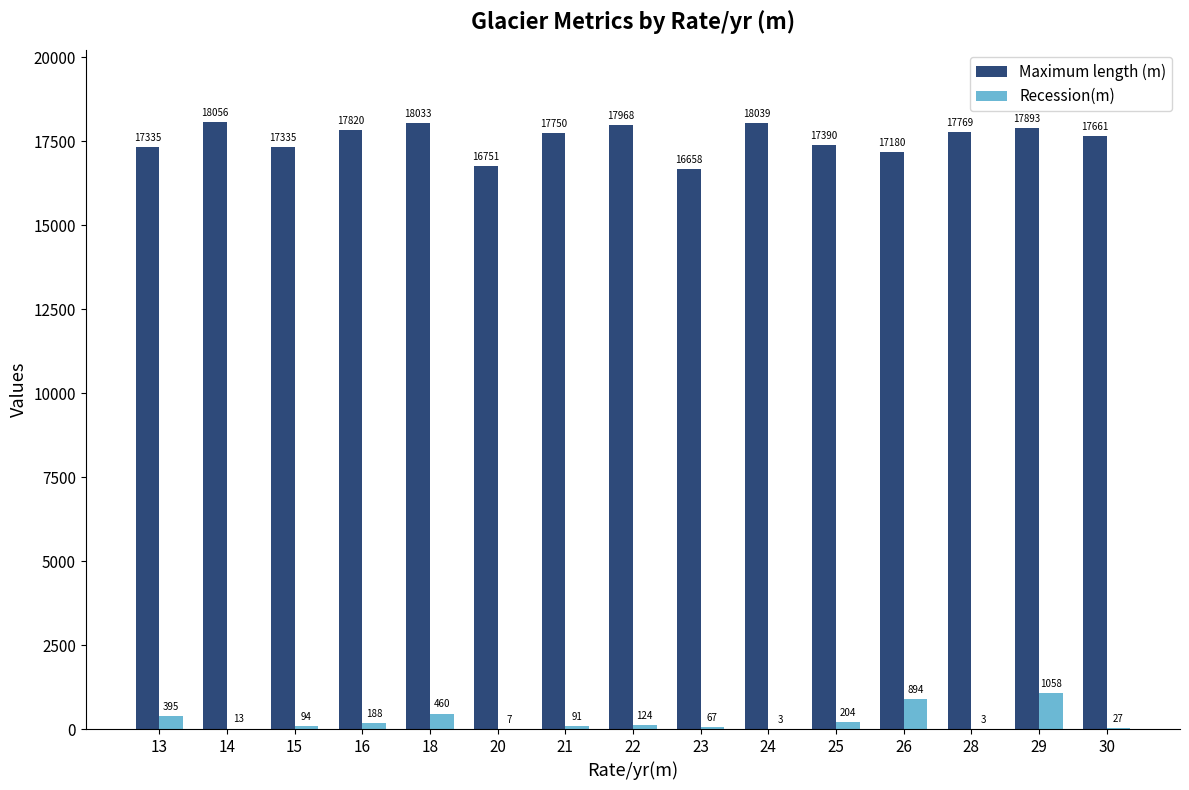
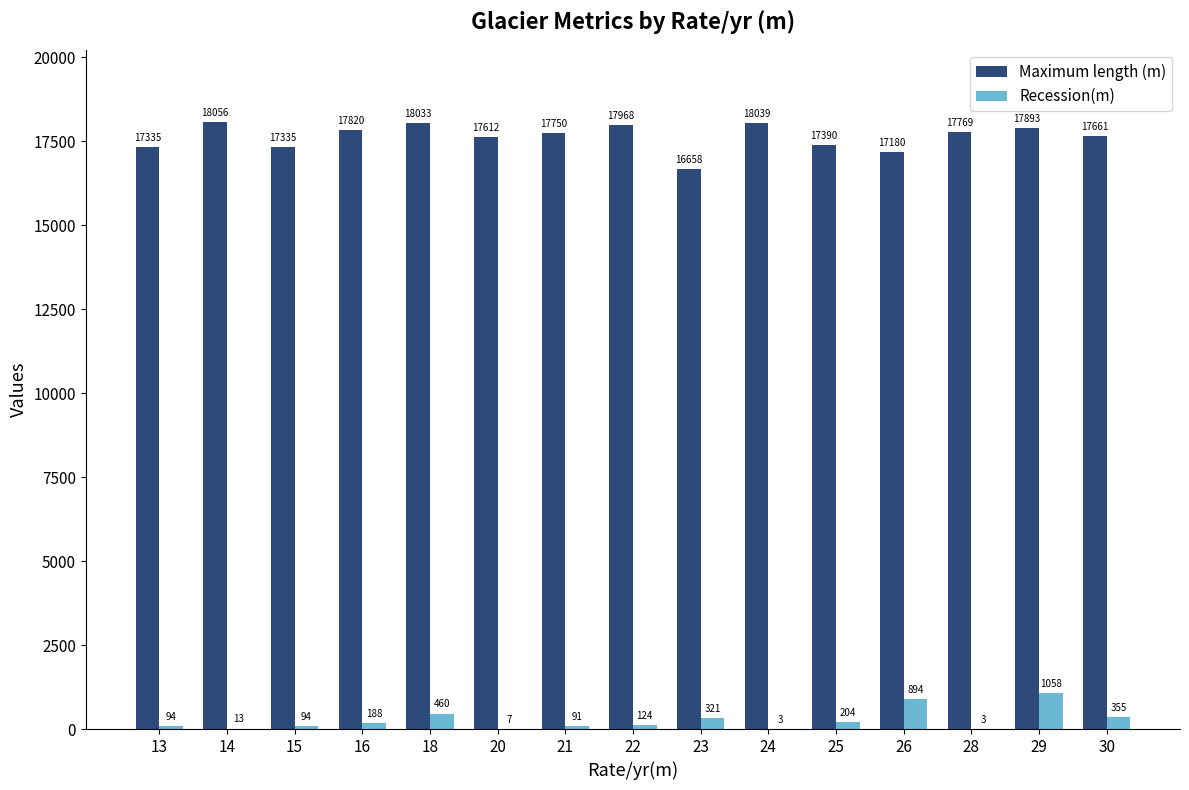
  {
    "Maximum length (m)": {
      "13": 17335,
      "14": 18056,
      "15": 17335,
      "16": 17820,
      "18": 18033,
-     "20": 16751,
+     "20": 17612,
      "21": 17750,
      "22": 17968,
      "23": 16658,
      "24": 18039,
      "25": 17390,
      "26": 17180,
      "28": 17769,
      "29": 17893,
      "30": 17661
    },
    "Recession(m)": {
-     "13": 395,
+     "13": 94,
      "14": 13,
      "15": 94,
      "16": 188,
      "18": 460,
      "20": 7,
      "21": 91,
      "22": 124,
-     "23": 67,
+     "23": 321,
      "24": 3,
      "25": 204,
      "26": 894,
      "28": 3,
      "29": 1058,
-     "30": 27
+     "30": 355
    }
  }
